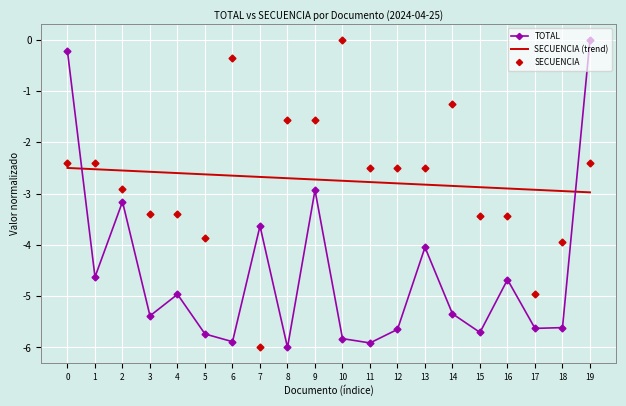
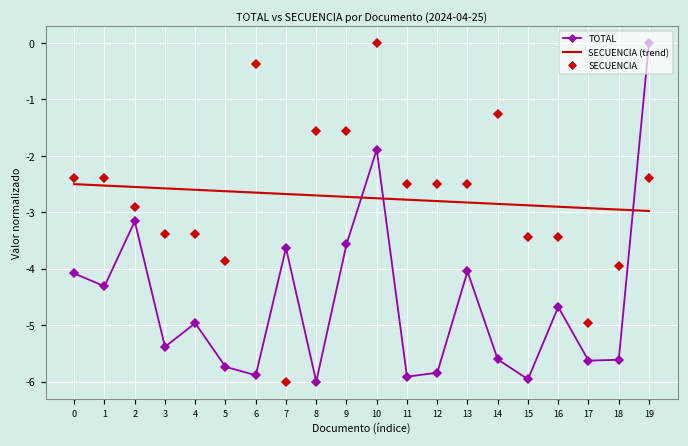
  {
    "TOTAL": {
-     "0": -0.2,
-     "1": -4.6,
+     "0": -4.1,
+     "1": -4.3,
      "2": -3.2,
      "3": -5.4,
      "4": -5.0,
      "5": -5.7,
      "6": -5.9,
      "7": -3.6,
      "8": -6.0,
-     "9": -2.9,
-     "10": -5.8,
+     "9": -3.6,
+     "10": -1.9,
      "11": -5.9,
-     "12": -5.6,
+     "12": -5.8,
      "13": -4.0,
-     "14": -5.3,
-     "15": -5.7,
+     "14": -5.6,
+     "15": -6.0,
      "16": -4.7,
      "17": -5.6,
      "18": -5.6
    }
  }
